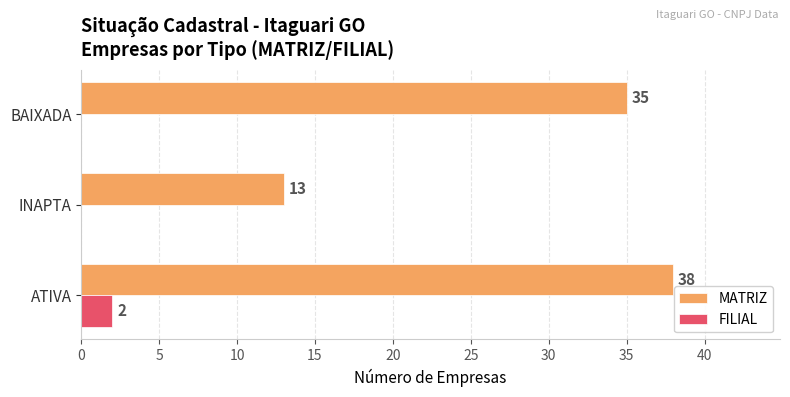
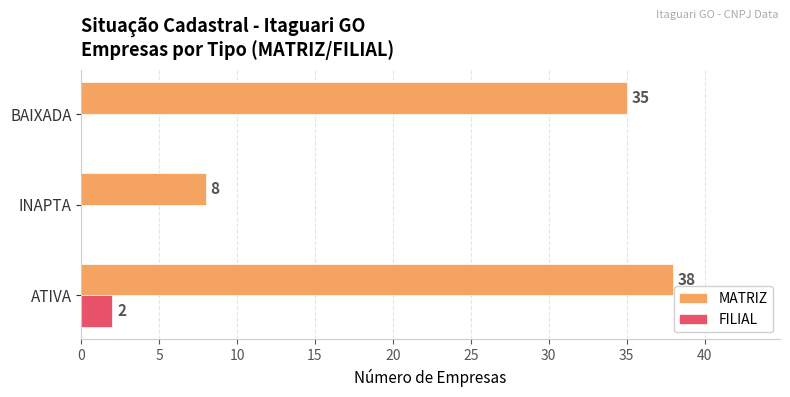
  {
    "MATRIZ": {
      "BAIXADA": 35,
-     "INAPTA": 13
+     "INAPTA": 8
    },
    "FILIAL": {
      "ATIVA": 2
    }
  }
